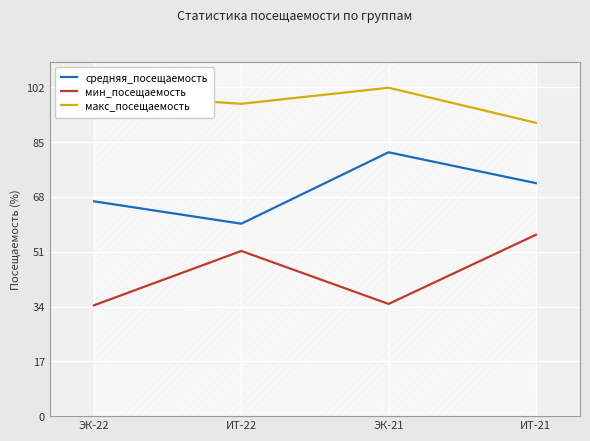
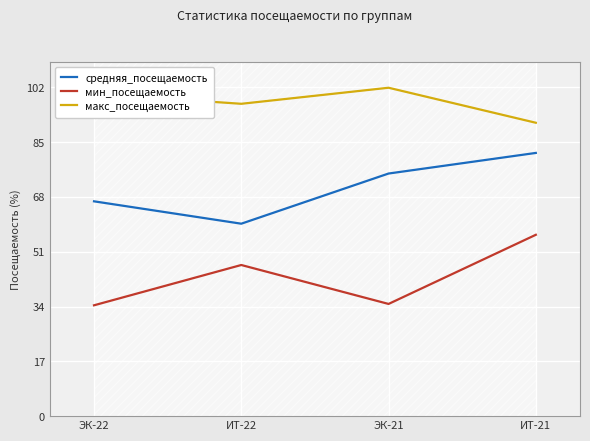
  {
    "средняя_посещаемость": {
      "ЭК-22": 67,
      "ИТ-22": 60,
-     "ЭК-21": 82,
-     "ИТ-21": 72
+     "ЭК-21": 75,
+     "ИТ-21": 82
    },
    "мин_посещаемость": {
      "ЭК-22": 34,
-     "ИТ-22": 51,
+     "ИТ-22": 47,
      "ЭК-21": 35,
      "ИТ-21": 56
    },
    "макс_посещаемость": {
      "ИТ-22": 97,
      "ЭК-21": 102,
      "ИТ-21": 91
    }
  }
